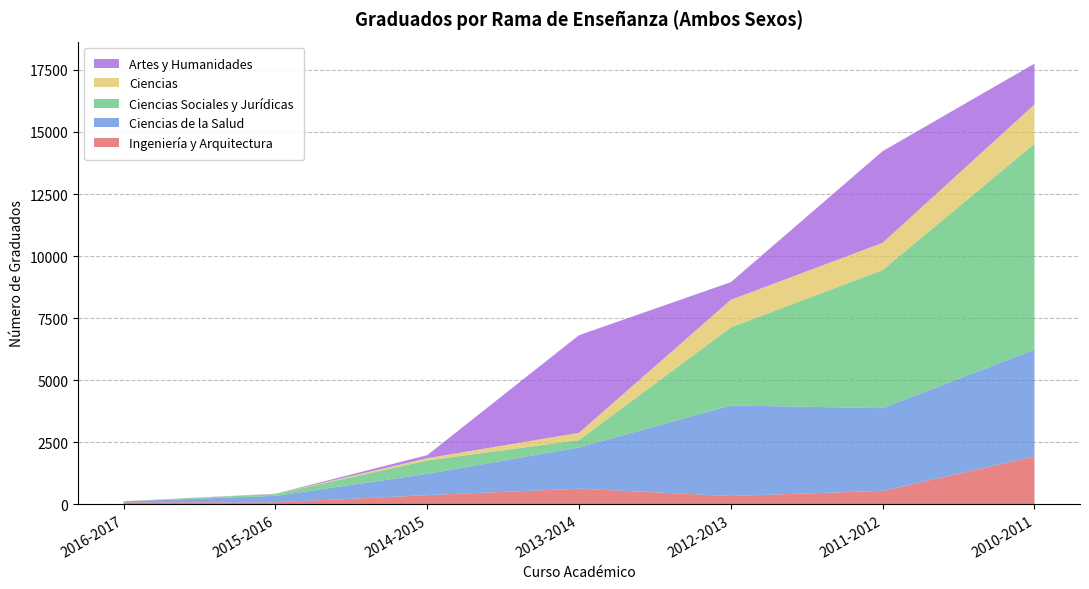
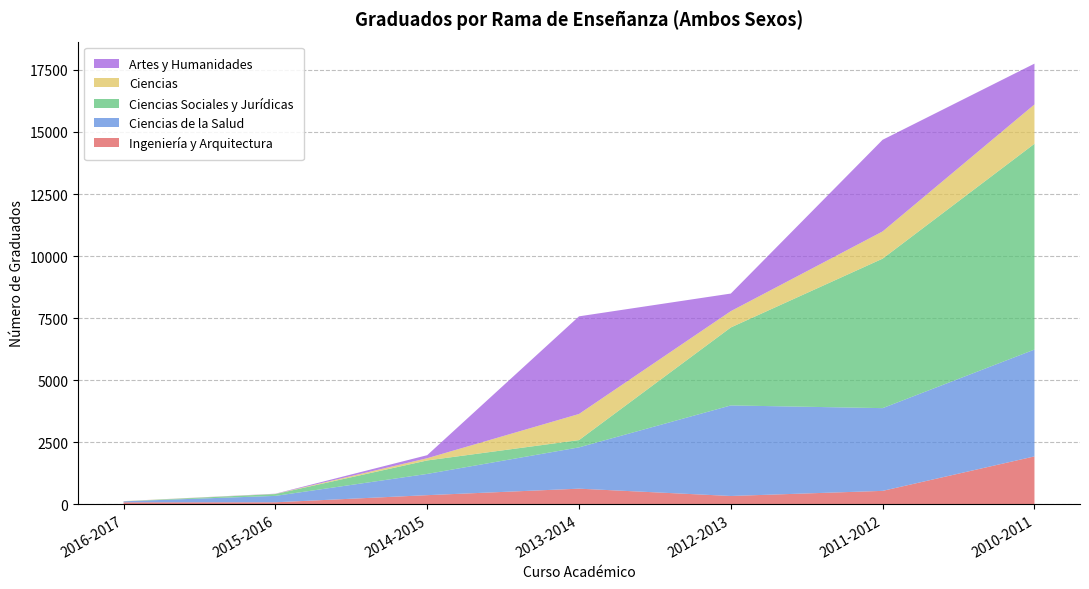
  {
    "Ingeniería y Arquitectura": {
      "2014-2015": 400,
      "2013-2014": 600,
      "2012-2013": 300,
      "2011-2012": 500,
      "2010-2011": 1900
    },
    "Ciencias de la Salud": {
      "2014-2015": 900,
      "2013-2014": 1700,
      "2012-2013": 3600,
      "2011-2012": 3300,
      "2010-2011": 4300
    },
    "Ciencias Sociales y Jurídicas": {
      "2013-2014": 300,
      "2012-2013": 3100,
-     "2011-2012": 5600,
+     "2011-2012": 6000,
      "2010-2011": 8300
    },
    "Ciencias": {
-     "2013-2014": 300,
-     "2012-2013": 1100,
+     "2013-2014": 1100,
+     "2012-2013": 700,
      "2011-2012": 1100,
      "2010-2011": 1600
    },
    "Artes y Humanidades": {
      "2014-2015": 100,
      "2013-2014": 3900,
      "2012-2013": 700,
      "2011-2012": 3700,
      "2010-2011": 1600
    }
  }
